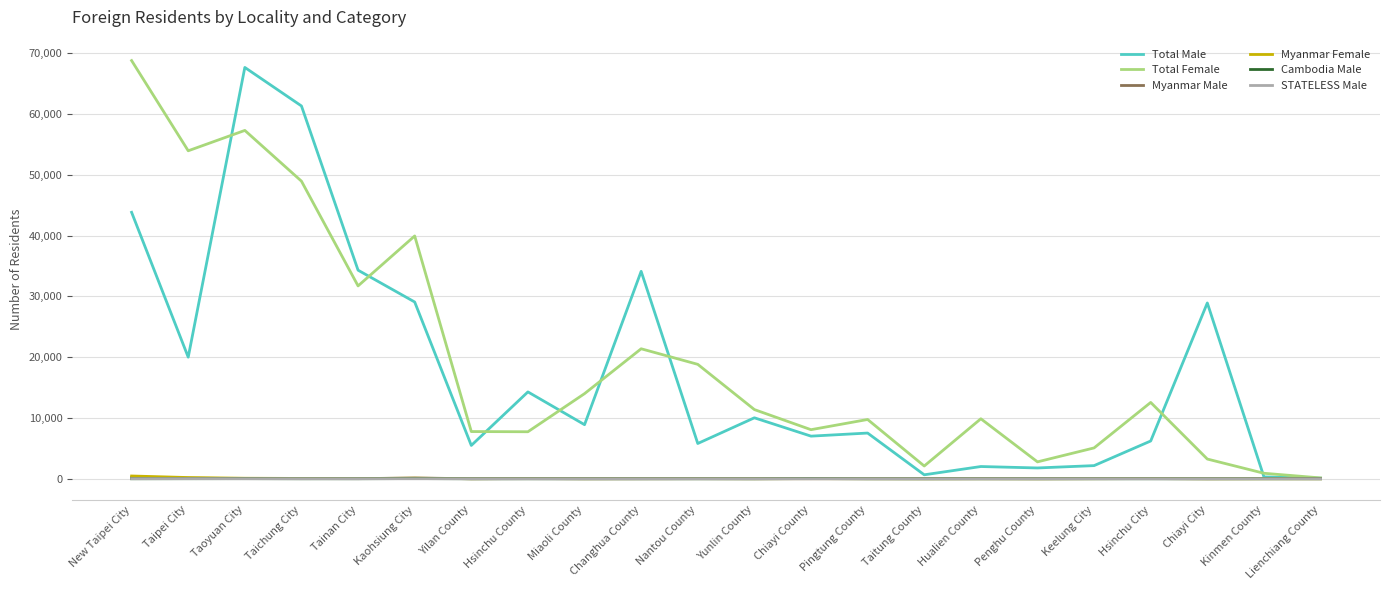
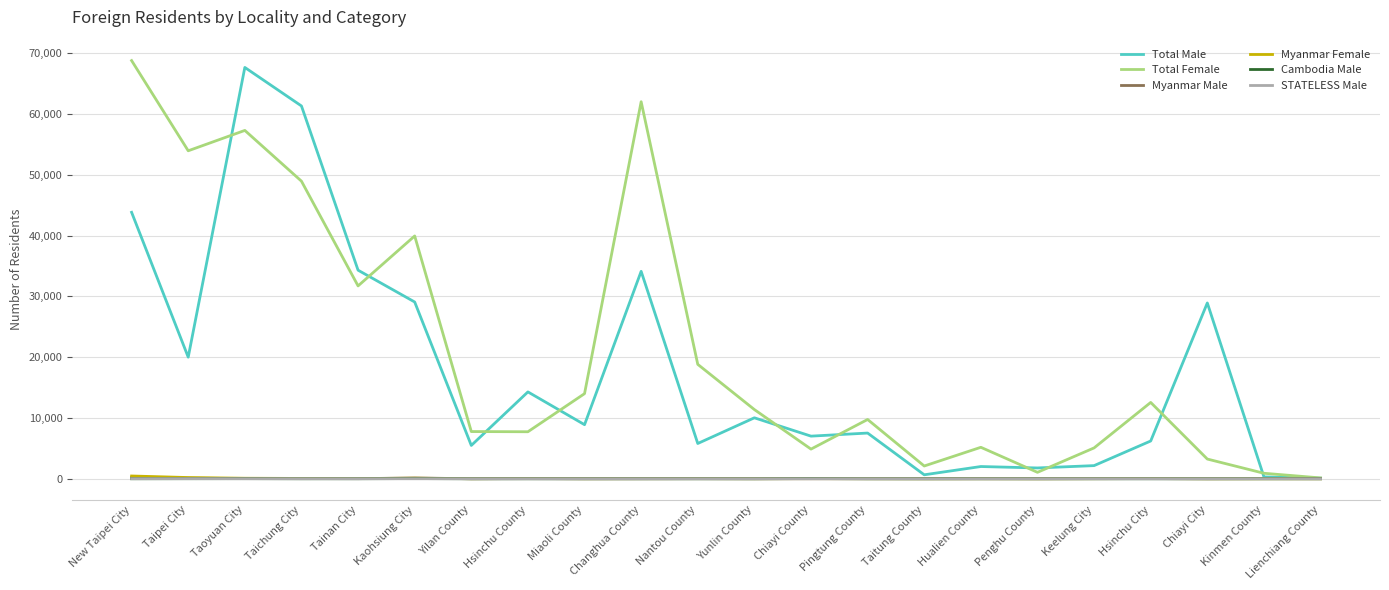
  {
    "Total Male": {
      "New Taipei City": "44,000",
      "Taipei City": "20,000",
      "Taoyuan City": "68,000",
      "Taichung City": "61,000",
      "Tainan City": "34,000",
      "Kaohsiung City": "29,000",
      "Yilan County": "5,000",
      "Hsinchu County": "14,000",
      "Miaoli County": "9,000",
      "Changhua County": "34,000",
      "Nantou County": "6,000",
      "Yunlin County": "10,000",
      "Chiayi County": "7,000",
      "Pingtung County": "8,000",
      "Taitung County": "1,000",
      "Hualien County": "2,000",
      "Penghu County": "2,000",
      "Keelung City": "2,000",
      "Hsinchu City": "6,000",
      "Chiayi City": "29,000"
    },
    "Total Female": {
      "New Taipei City": "69,000",
      "Taipei City": "54,000",
      "Taoyuan City": "57,000",
      "Taichung City": "49,000",
      "Tainan City": "32,000",
      "Kaohsiung City": "40,000",
      "Yilan County": "8,000",
      "Hsinchu County": "8,000",
      "Miaoli County": "14,000",
-     "Changhua County": "21,000",
+     "Changhua County": "62,000",
      "Nantou County": "19,000",
      "Yunlin County": "11,000",
-     "Chiayi County": "8,000",
+     "Chiayi County": "5,000",
      "Pingtung County": "10,000",
      "Taitung County": "2,000",
-     "Hualien County": "10,000",
-     "Penghu County": "3,000",
+     "Hualien County": "5,000",
+     "Penghu County": "1,000",
      "Keelung City": "5,000",
      "Hsinchu City": "13,000",
      "Chiayi City": "3,000",
      "Kinmen County": "1,000"
    }
  }
